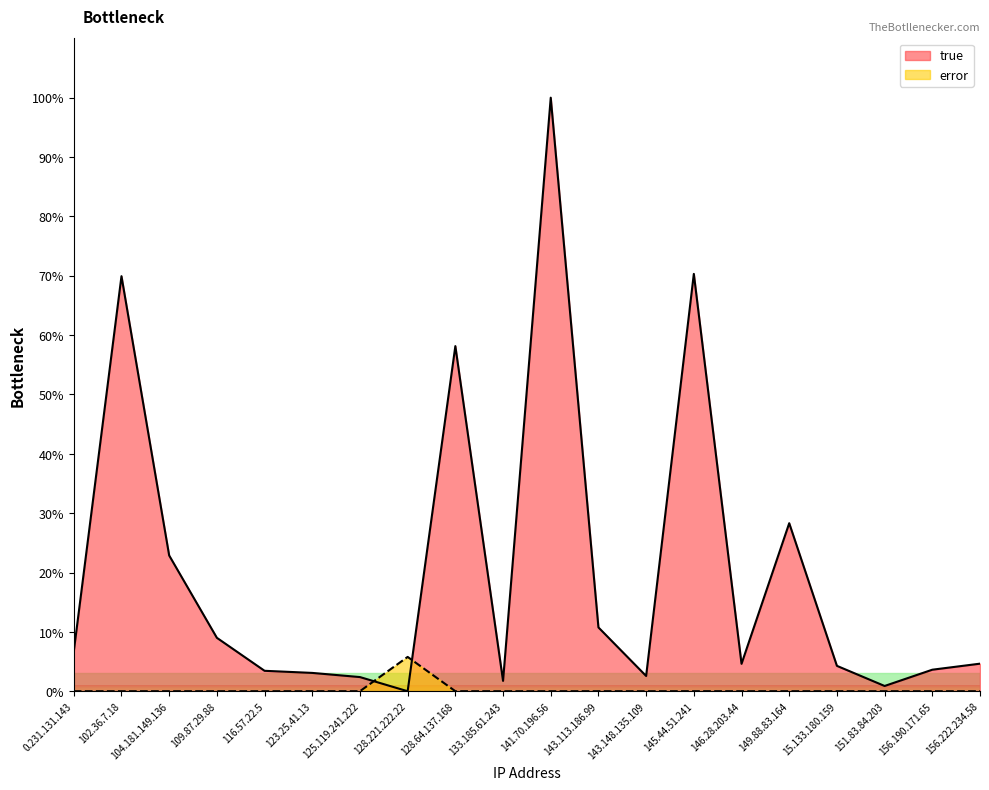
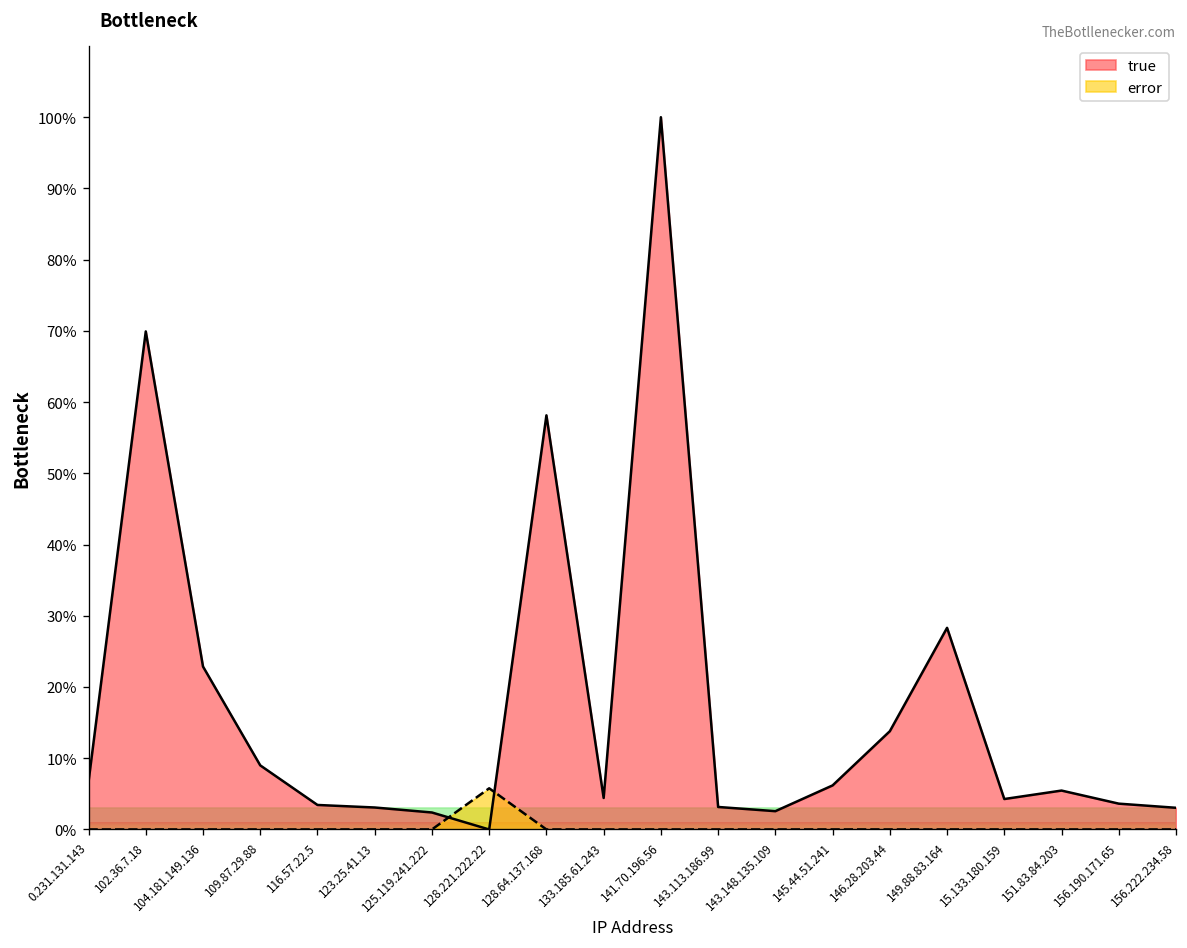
  {
    "true": {
      "0.231.131.143": "7%",
      "102.36.7.18": "70%",
      "104.181.149.136": "23%",
      "109.87.29.88": "9%",
      "116.57.22.5": "3%",
      "123.25.41.13": "3%",
      "125.119.241.222": "2%",
      "128.221.222.22": "0%",
      "128.64.137.168": "58%",
-     "133.185.61.243": "2%",
+     "133.185.61.243": "4%",
      "141.70.196.56": "100%",
-     "143.113.186.99": "11%",
+     "143.113.186.99": "3%",
      "143.148.135.109": "3%",
-     "145.44.51.241": "70%",
-     "146.28.203.44": "5%",
+     "145.44.51.241": "6%",
+     "146.28.203.44": "14%",
      "149.88.83.164": "28%",
      "15.133.180.159": "4%",
-     "151.83.84.203": "1%",
+     "151.83.84.203": "5%",
      "156.190.171.65": "4%",
-     "156.222.234.58": "5%"
+     "156.222.234.58": "3%"
    },
    "error": {
      "0.231.131.143": "0%",
      "102.36.7.18": "0%",
      "104.181.149.136": "0%",
      "109.87.29.88": "0%",
      "116.57.22.5": "0%",
      "123.25.41.13": "0%",
      "125.119.241.222": "0%",
      "128.221.222.22": "6%",
      "128.64.137.168": "0%",
      "133.185.61.243": "0%",
      "141.70.196.56": "0%",
      "143.113.186.99": "0%",
      "143.148.135.109": "0%",
      "145.44.51.241": "0%",
      "146.28.203.44": "0%",
      "149.88.83.164": "0%",
      "15.133.180.159": "0%",
      "151.83.84.203": "0%",
      "156.190.171.65": "0%",
      "156.222.234.58": "0%"
    }
  }
